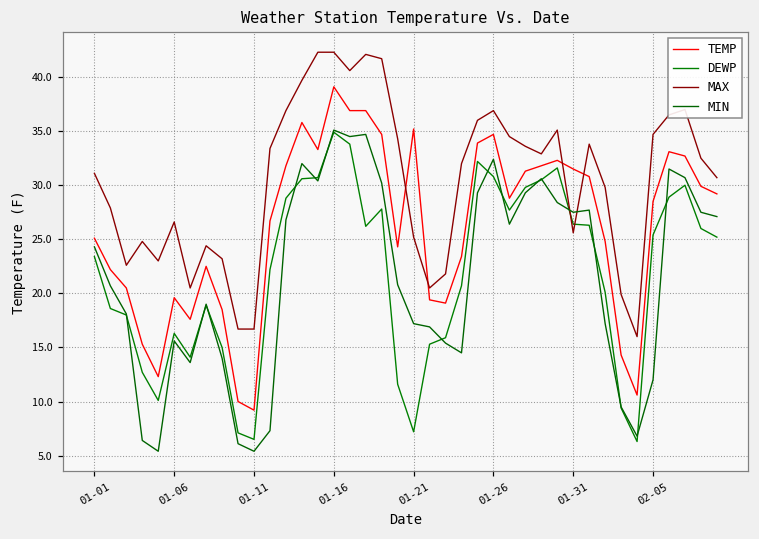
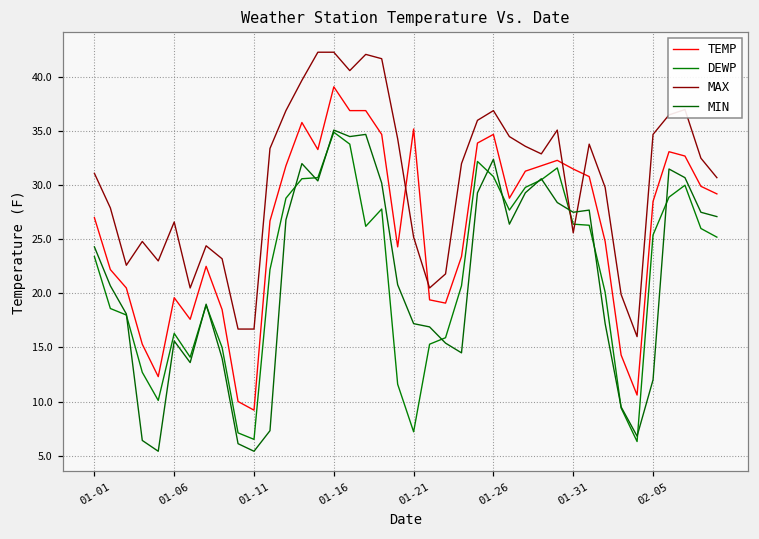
  {
    "TEMP": {
-     "01-01": 25,
+     "01-01": 27,
      "01-06": 20,
      "01-11": 9,
      "01-16": 39,
      "01-21": 35,
      "01-26": 35,
      "01-31": 32,
      "02-05": 29
    },
    "MAX": {
      "01-01": 31,
      "01-06": 27,
      "01-11": 17,
      "01-16": 42,
      "01-21": 25,
      "01-26": 37,
      "01-31": 26,
      "02-05": 35
    }
  }
